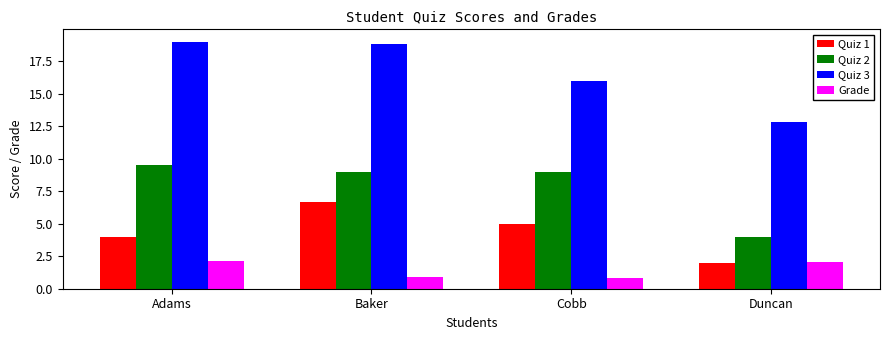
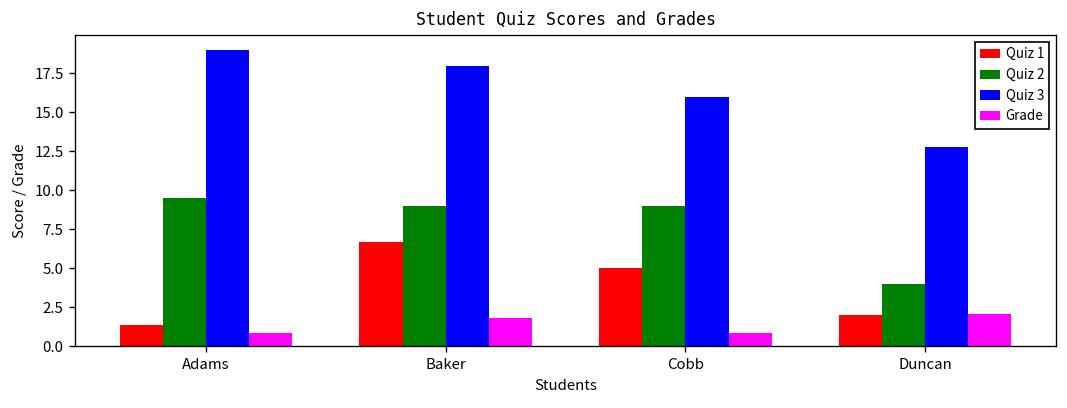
  {
    "Quiz 1": {
-     "Adams": 4.0,
+     "Adams": 1.4,
      "Baker": 6.7,
      "Cobb": 5.0,
      "Duncan": 2.0
    },
    "Quiz 2": {
      "Adams": 9.5,
      "Baker": 9.0,
      "Cobb": 9.0,
      "Duncan": 4.0
    },
    "Quiz 3": {
      "Adams": 19.0,
-     "Baker": 18.8,
+     "Baker": 18.0,
      "Cobb": 16.0,
      "Duncan": 12.8
    },
    "Grade": {
-     "Adams": 2.1,
-     "Baker": 0.9,
+     "Adams": 0.9,
+     "Baker": 1.8,
      "Cobb": 0.9,
      "Duncan": 2.1
    }
  }
